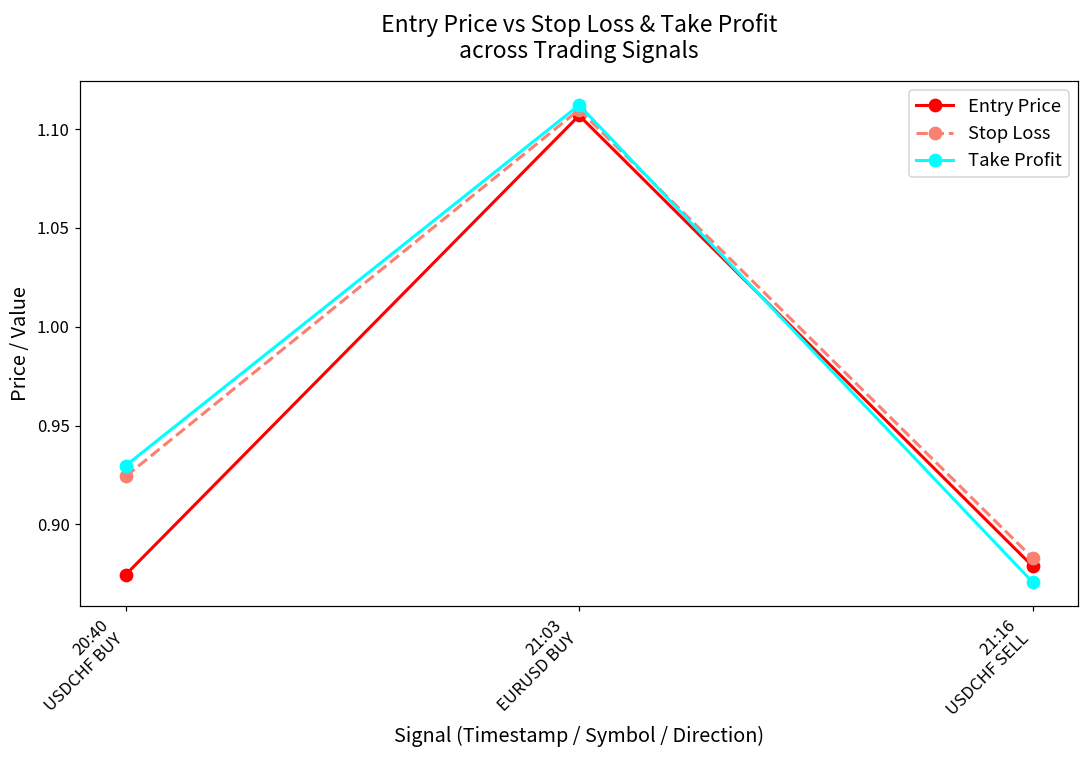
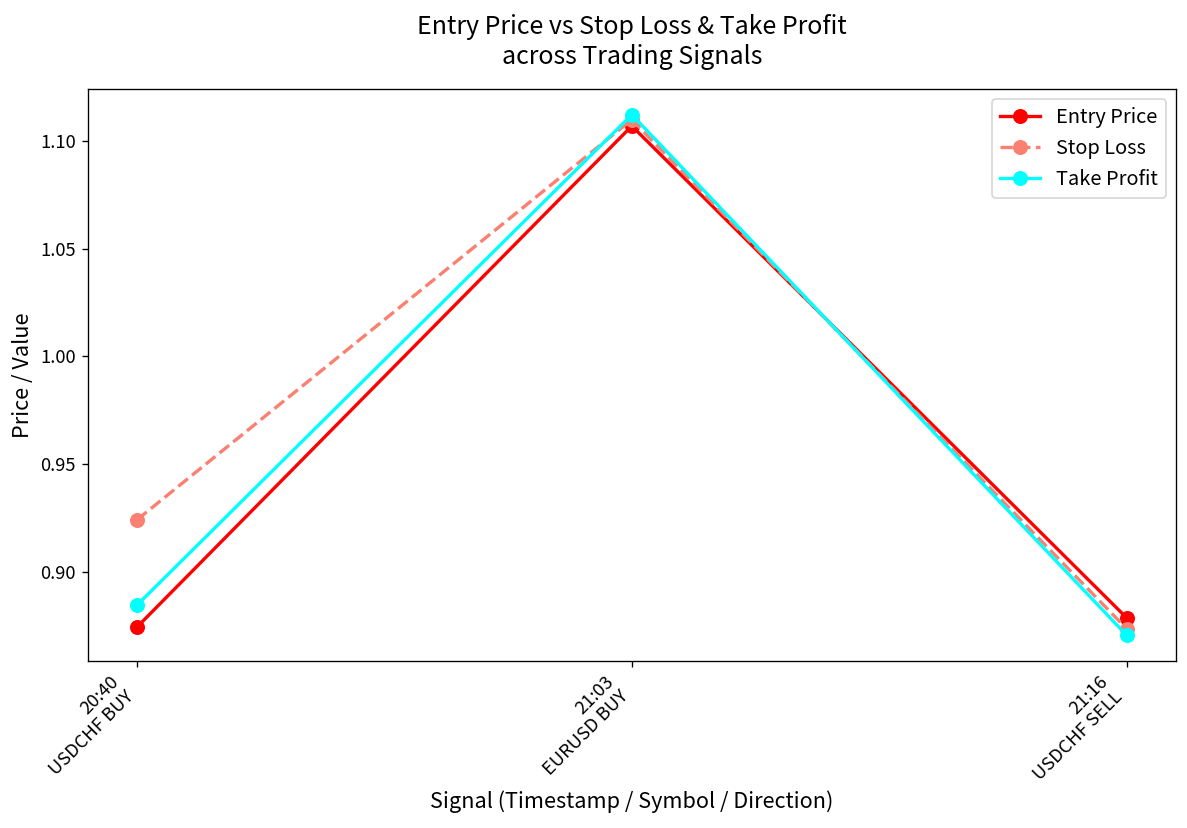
  {
    "Entry Price": {
      "20:40 USDCHF BUY": 0.875,
      "21:03 EURUSD BUY": 1.107,
      "21:16 USDCHF SELL": 0.879
    },
    "Stop Loss": {
      "20:40 USDCHF BUY": 0.924,
      "21:03 EURUSD BUY": 1.110,
-     "21:16 USDCHF SELL": 0.883
+     "21:16 USDCHF SELL": 0.874
    },
    "Take Profit": {
-     "20:40 USDCHF BUY": 0.930,
+     "20:40 USDCHF BUY": 0.885,
      "21:03 EURUSD BUY": 1.112,
      "21:16 USDCHF SELL": 0.871
    }
  }
